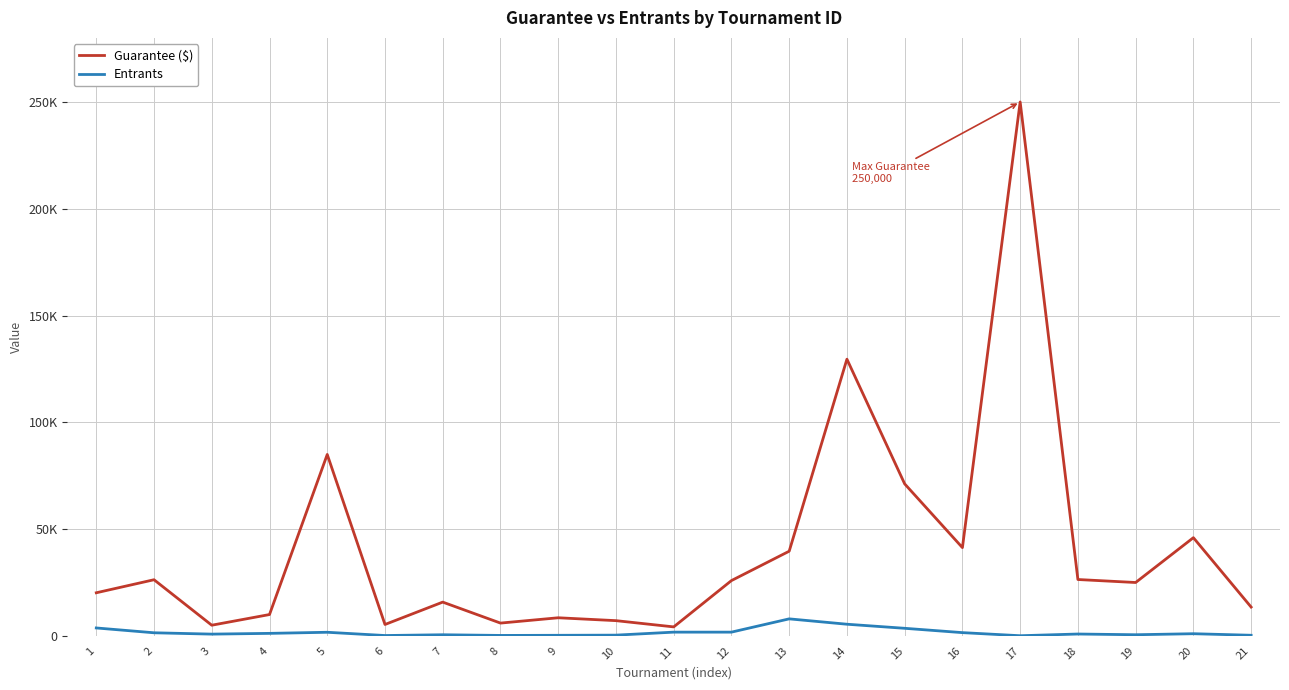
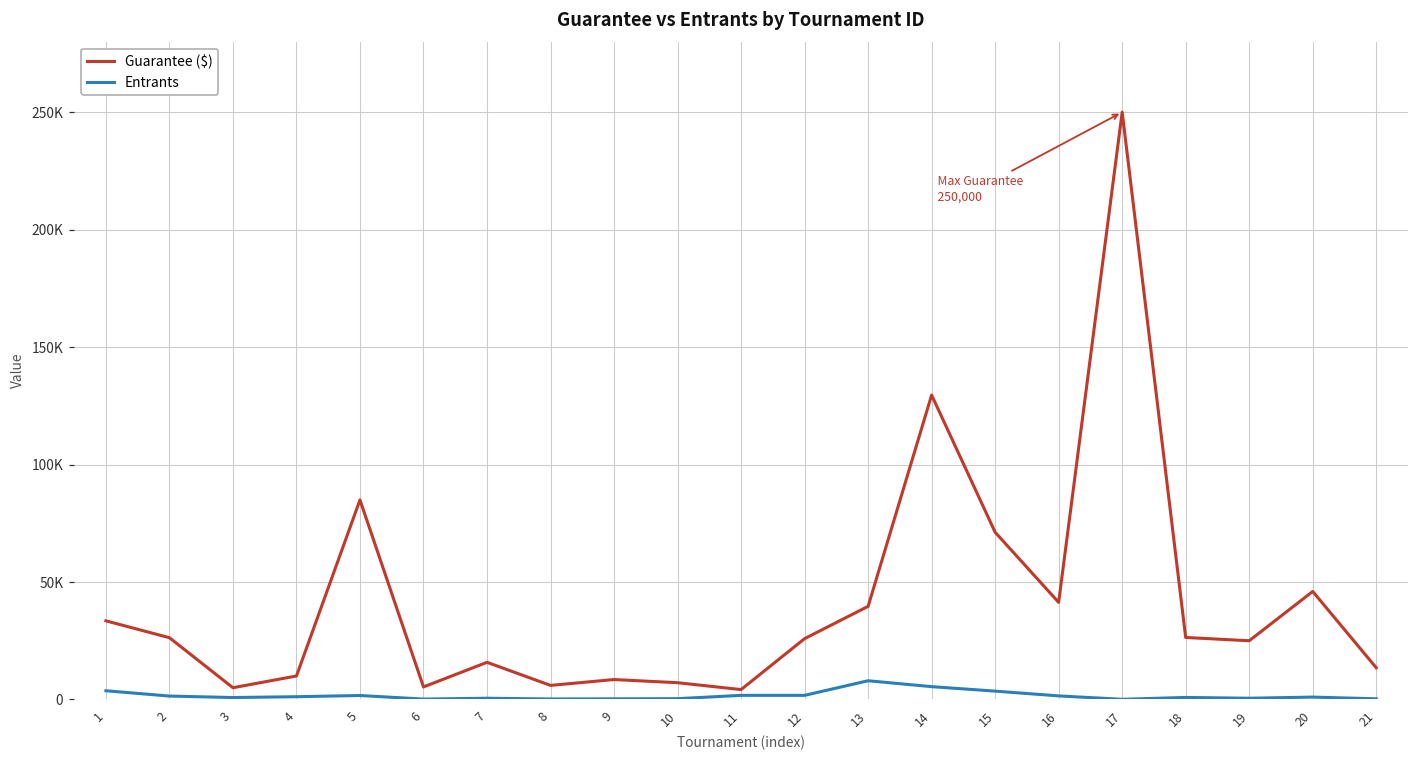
  {
    "Guarantee ($)": {
-     "1": 20000,
+     "1": 33000,
      "2": 26000,
      "3": 5000,
      "4": 10000,
      "5": 85000,
      "6": 5000,
      "7": 16000,
      "8": 6000,
      "9": 8000,
      "10": 7000,
      "11": 4000,
      "12": 26000,
      "13": 40000,
      "14": 130000,
      "15": 71000,
      "16": 41000,
      "18": 26000,
      "19": 25000,
      "20": 46000,
      "21": 14000
    },
    "Entrants": {
      "1": 4000,
      "2": 1000,
      "3": 1000,
      "4": 1000,
      "5": 2000,
      "6": 0,
      "7": 1000,
      "8": 0,
      "9": 0,
      "10": 0,
      "11": 2000,
      "12": 2000,
      "13": 8000,
      "14": 5000,
      "15": 4000,
      "16": 2000,
      "17": 0,
      "18": 1000,
      "19": 1000,
      "20": 1000,
      "21": 0
    }
  }
